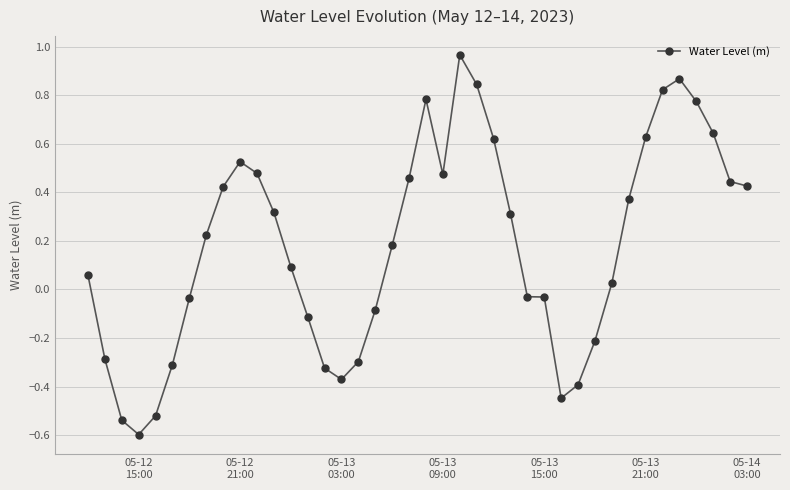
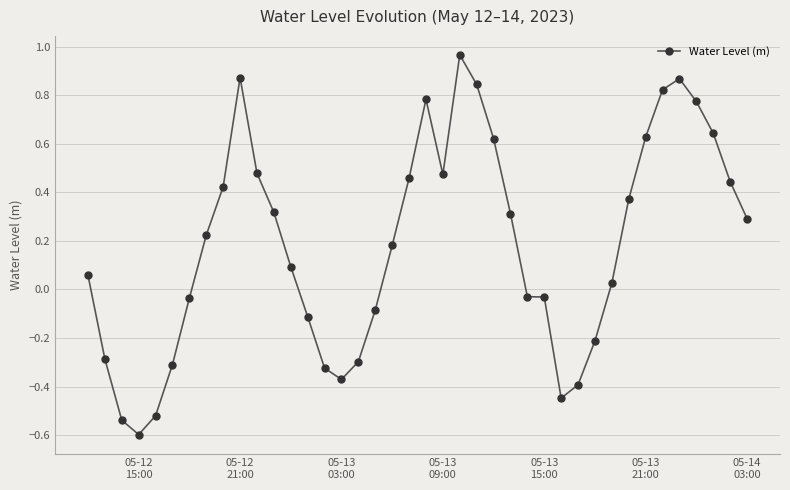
  {
    "05-12 15:00": -0.60,
-   "05-12 21:00": 0.53,
+   "05-12 21:00": 0.87,
    "05-13 03:00": -0.37,
    "05-13 09:00": 0.47,
    "05-13 15:00": -0.03,
    "05-13 21:00": 0.63,
-   "05-14 03:00": 0.43
+   "05-14 03:00": 0.29
  }
